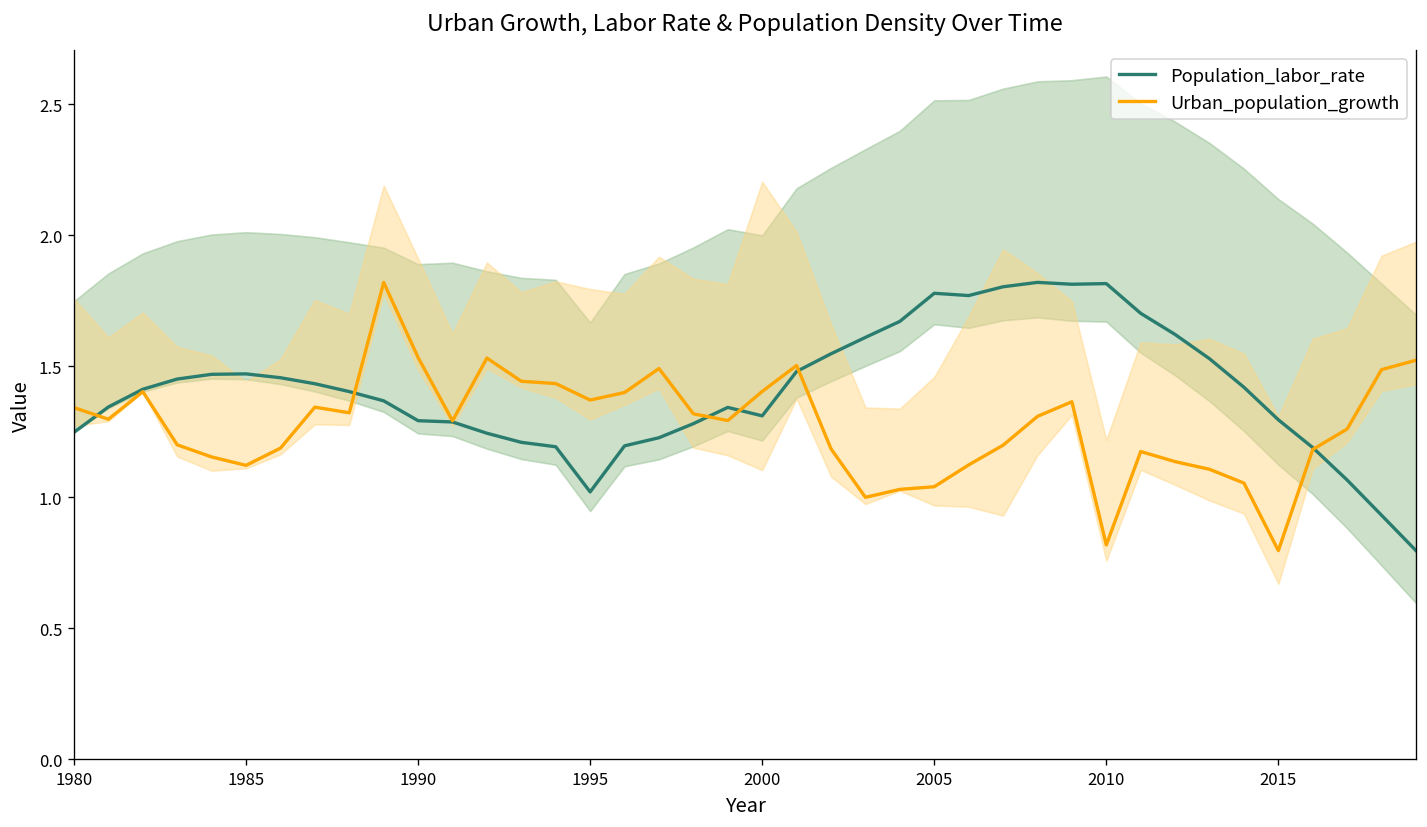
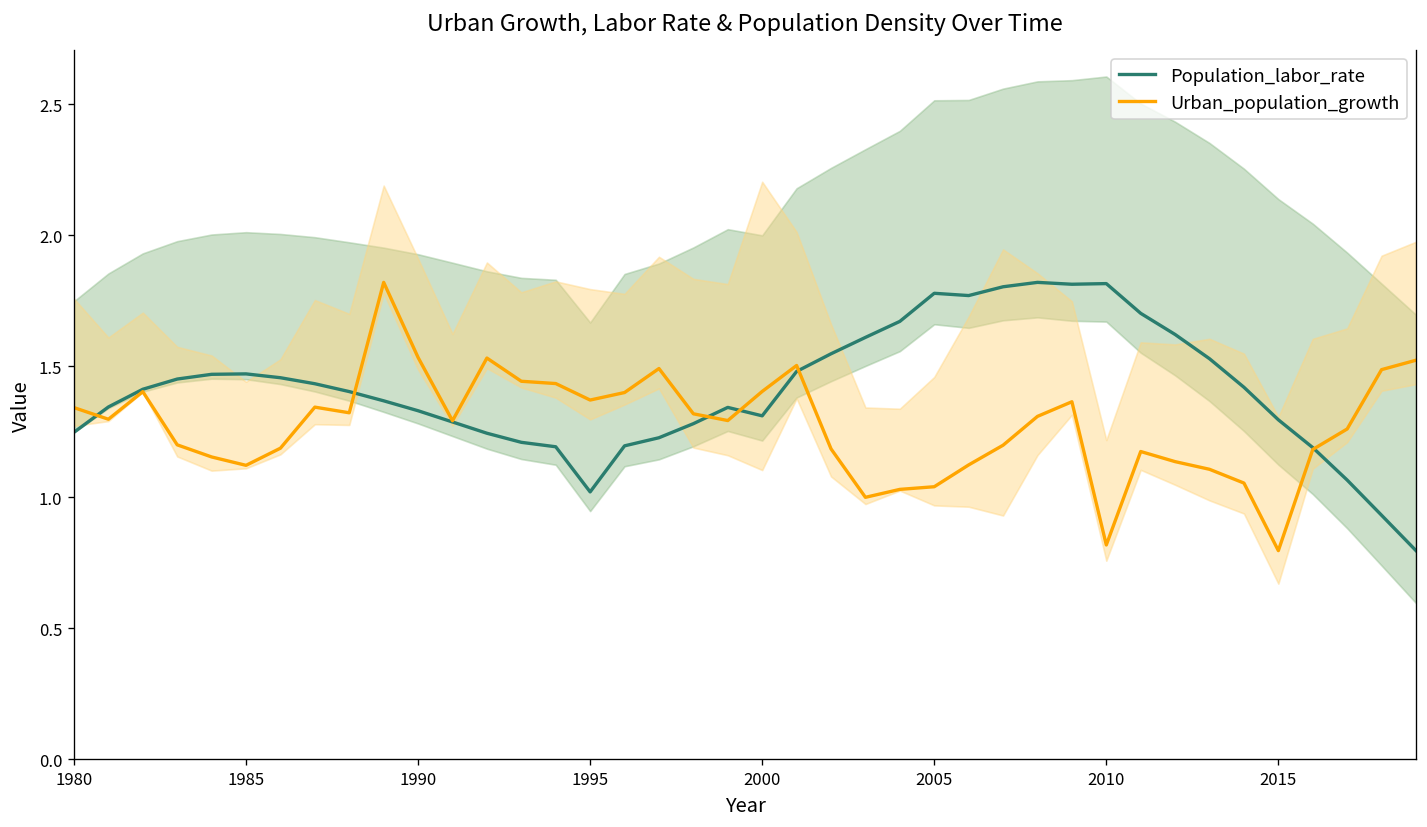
  {
    "Population_labor_rate": {
      "1980": 1.25,
      "1985": 1.47,
-     "1990": 1.29,
+     "1990": 1.33,
      "1995": 1.02,
      "2000": 1.31,
      "2005": 1.78,
      "2010": 1.82
    },
    "Urban_population_growth": {
      "1980": 1.34,
      "1985": 1.12,
      "1990": 1.53,
      "1995": 1.37,
      "2000": 1.40,
      "2005": 1.04,
      "2010": 0.82,
      "2015": 0.80
    }
  }
